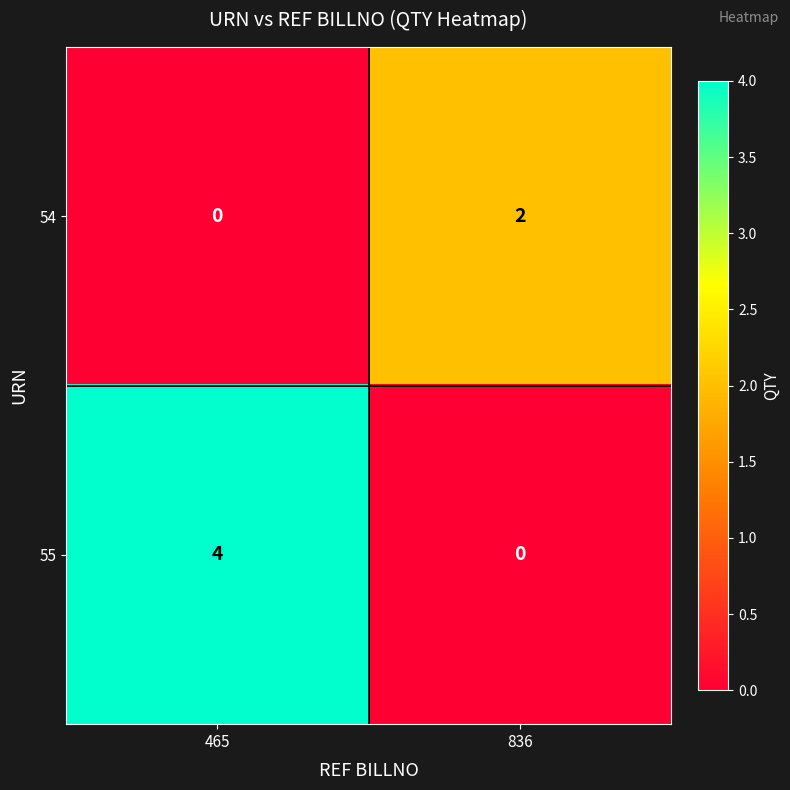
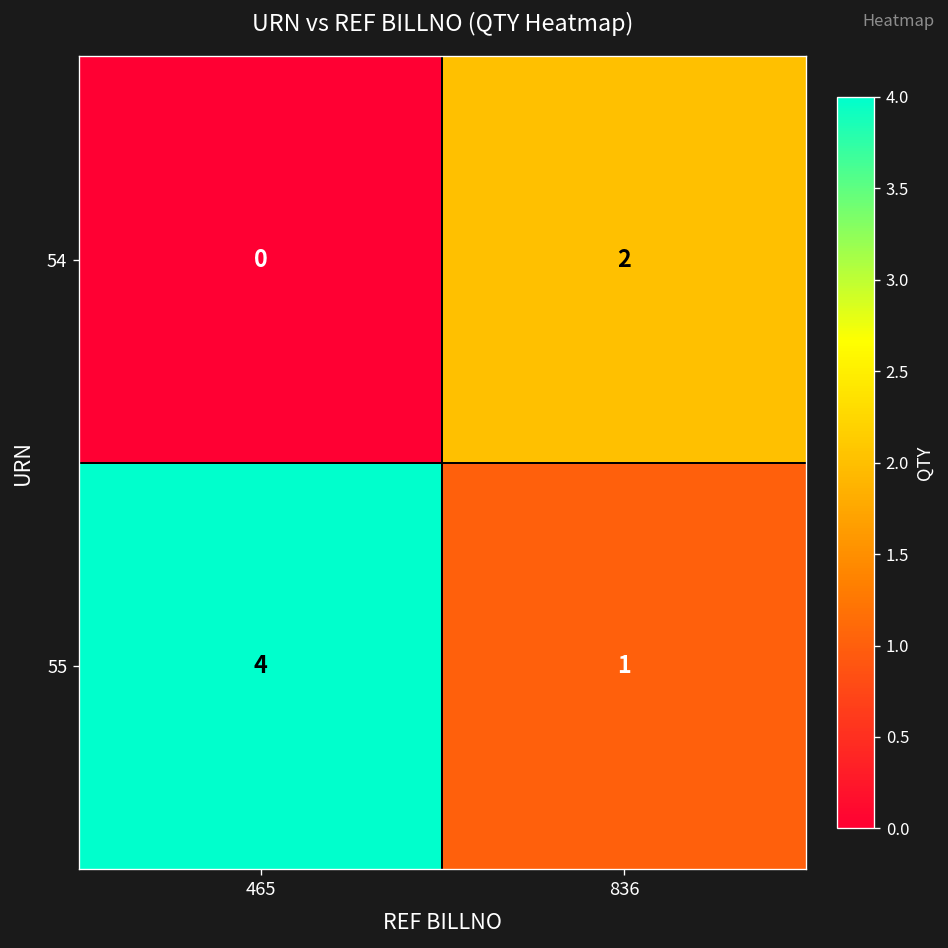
  {
    "54": {
      "465": 0,
      "836": 2
    },
    "55": {
      "465": 4,
-     "836": 0
+     "836": 1
    }
  }
